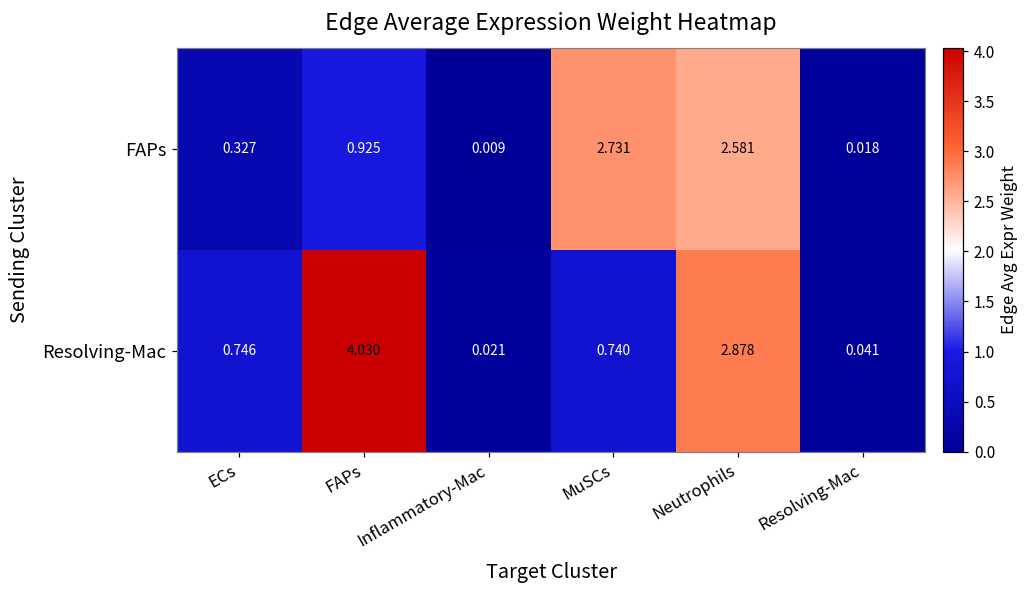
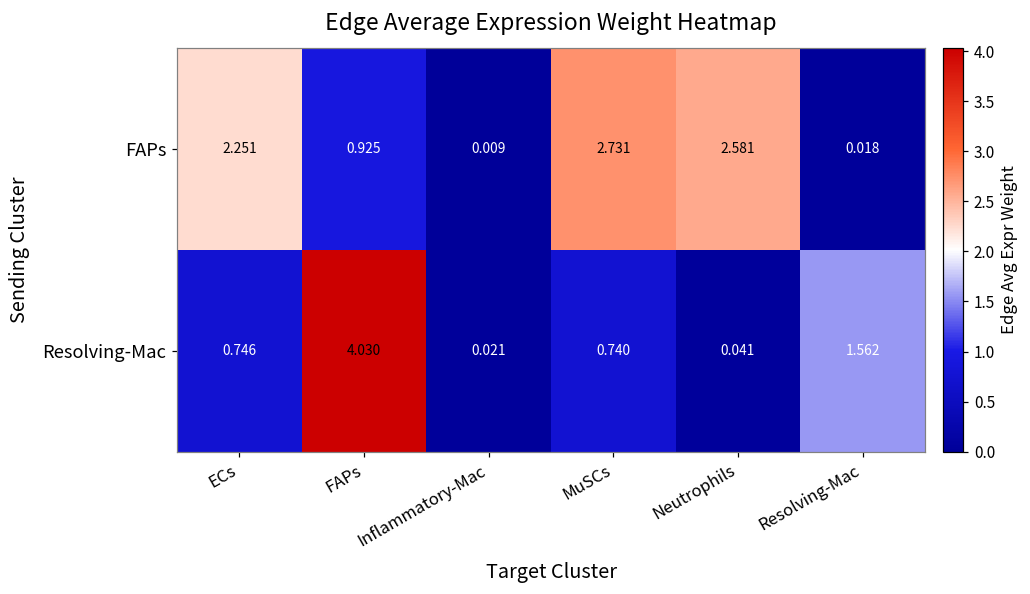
  {
    "FAPs": {
-     "ECs": 0.327,
+     "ECs": 2.251,
      "FAPs": 0.925,
      "Inflammatory-Mac": 0.009,
      "MuSCs": 2.731,
      "Neutrophils": 2.581,
      "Resolving-Mac": 0.018
    },
    "Resolving-Mac": {
      "ECs": 0.746,
      "FAPs": 4.030,
      "Inflammatory-Mac": 0.021,
      "MuSCs": 0.740,
-     "Neutrophils": 2.878,
-     "Resolving-Mac": 0.041
+     "Neutrophils": 0.041,
+     "Resolving-Mac": 1.562
    }
  }
